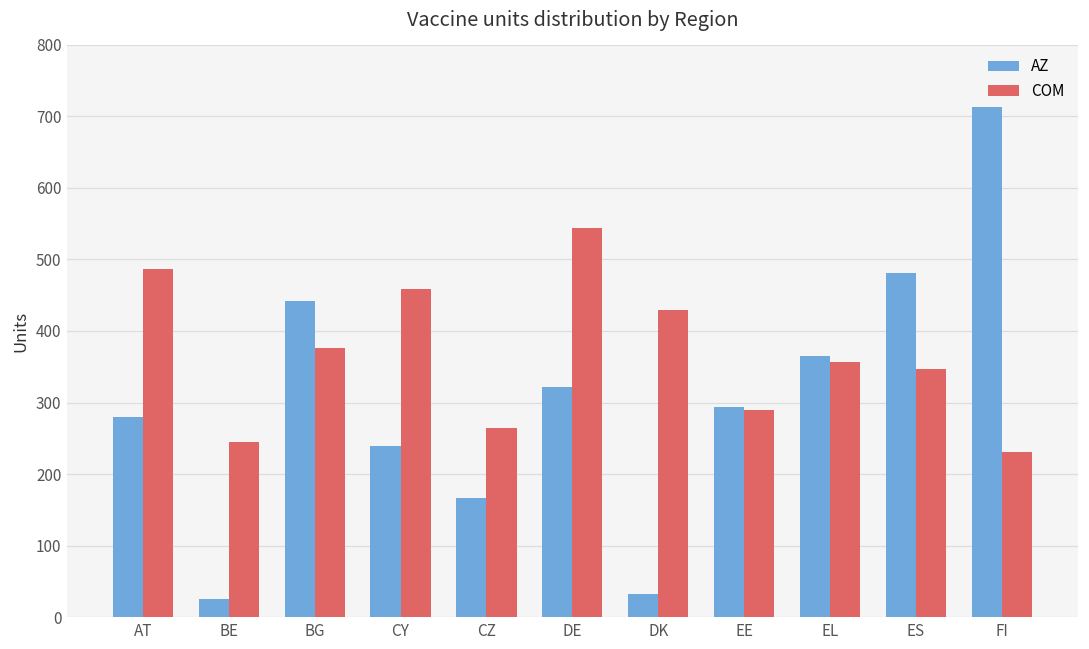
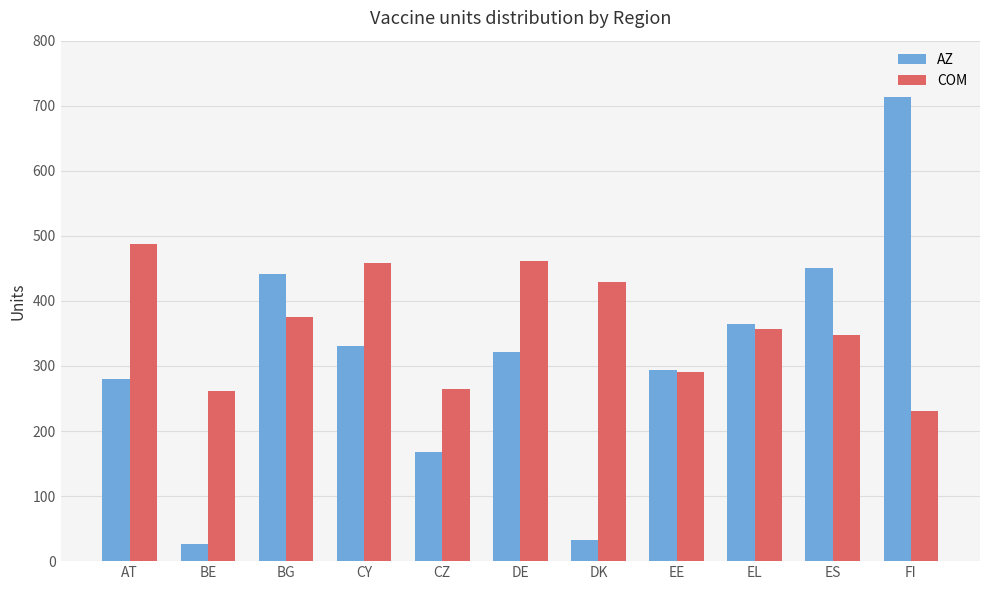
  {
    "AZ": {
      "AT": 280,
      "BE": 30,
      "BG": 440,
-     "CY": 240,
+     "CY": 330,
      "CZ": 170,
      "DE": 320,
      "DK": 30,
      "EE": 290,
      "EL": 370,
-     "ES": 480,
+     "ES": 450,
      "FI": 710
    },
    "COM": {
      "AT": 490,
-     "BE": 250,
+     "BE": 260,
      "BG": 380,
      "CY": 460,
      "CZ": 260,
-     "DE": 540,
+     "DE": 460,
      "DK": 430,
      "EE": 290,
      "EL": 360,
      "ES": 350,
      "FI": 230
    }
  }
